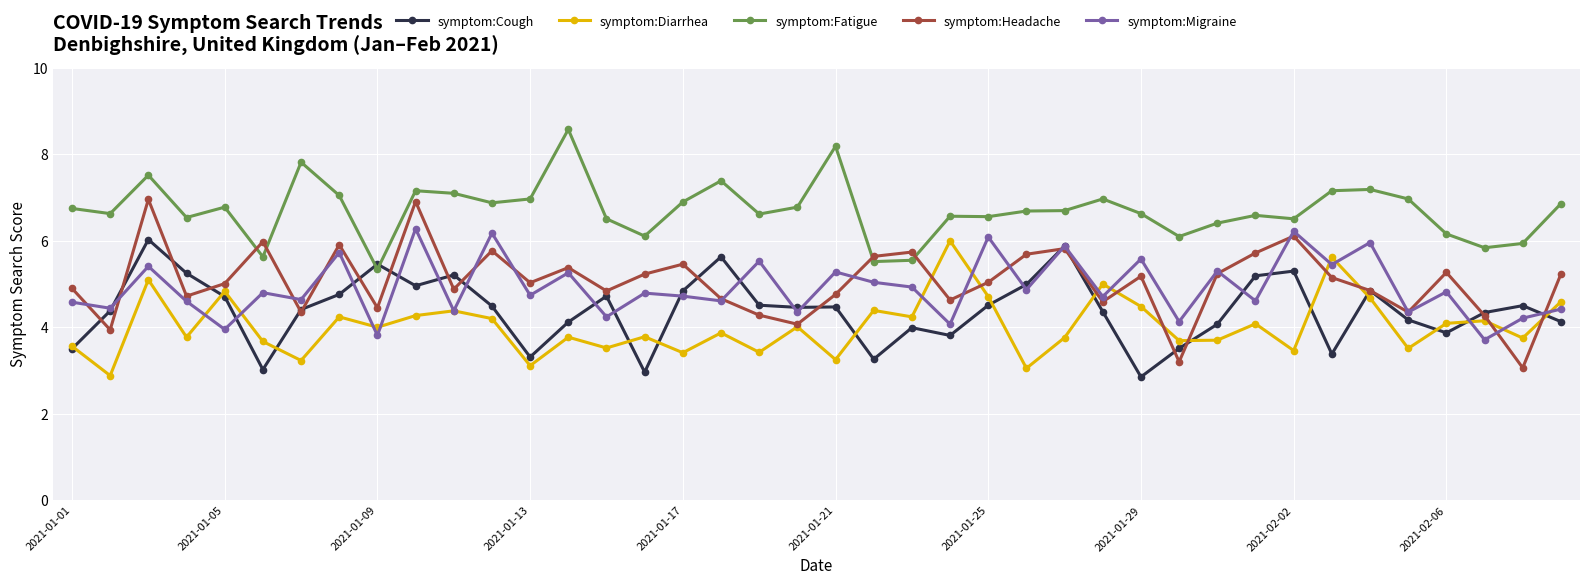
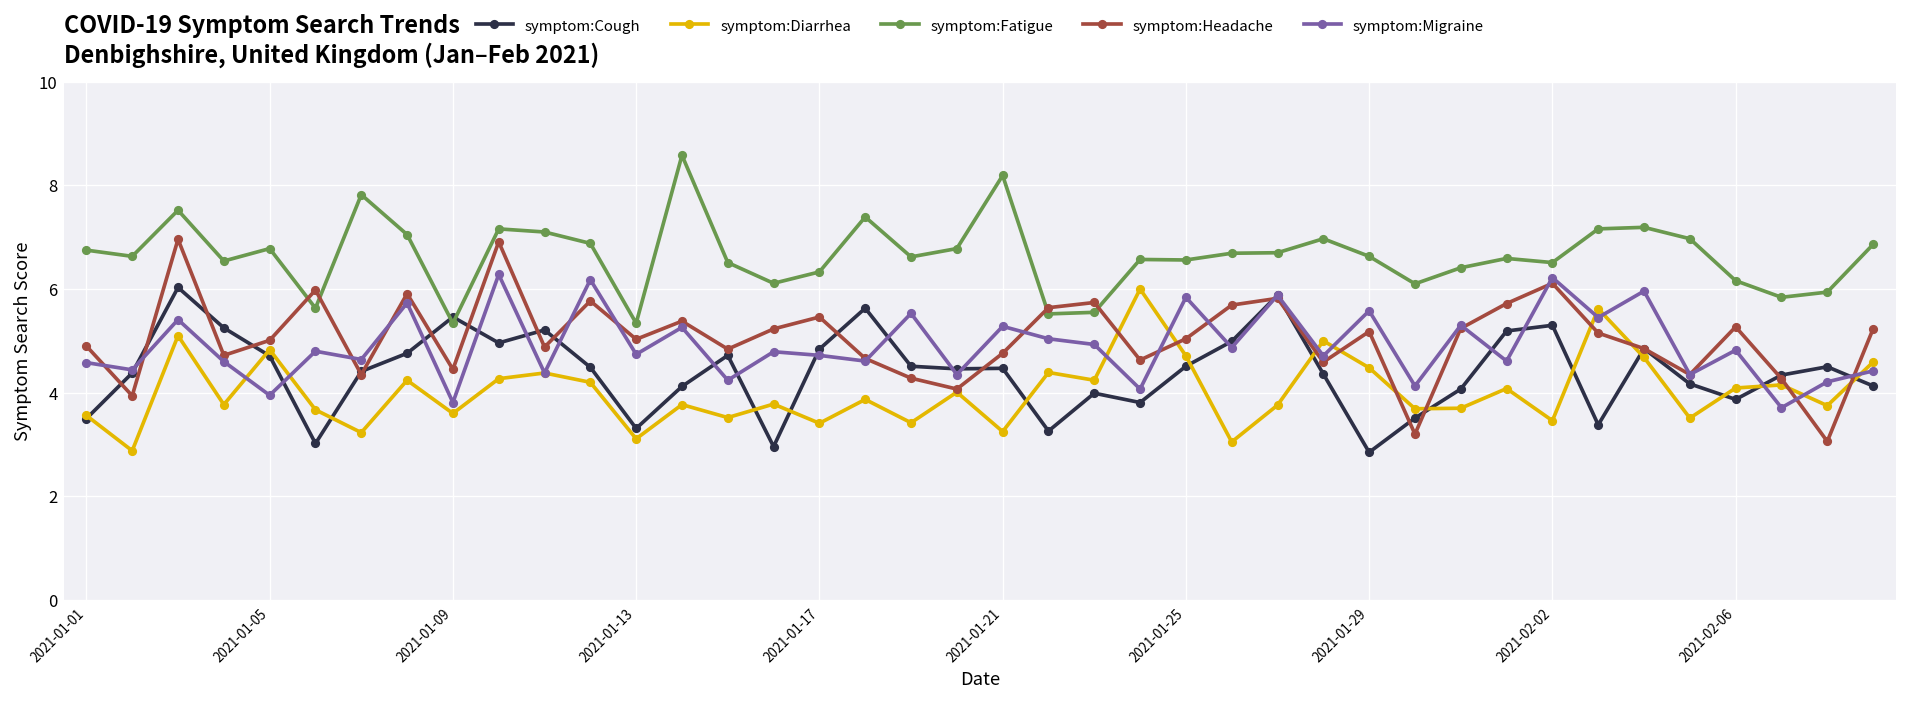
  {
    "symptom:Cough": {
      "2021-01-01": 3.5,
      "2021-01-05": 4.7,
      "2021-01-09": 5.5,
      "2021-01-13": 3.3,
      "2021-01-17": 4.8,
      "2021-01-21": 4.5,
      "2021-01-25": 4.5,
      "2021-01-29": 2.9,
      "2021-02-02": 5.3,
      "2021-02-06": 3.9
    },
    "symptom:Diarrhea": {
      "2021-01-01": 3.6,
      "2021-01-05": 4.8,
-     "2021-01-09": 4.0,
+     "2021-01-09": 3.6,
      "2021-01-13": 3.1,
      "2021-01-17": 3.4,
      "2021-01-21": 3.3,
      "2021-01-25": 4.7,
      "2021-01-29": 4.5,
      "2021-02-02": 3.5,
      "2021-02-06": 4.1
    },
    "symptom:Fatigue": {
      "2021-01-01": 6.8,
      "2021-01-05": 6.8,
      "2021-01-09": 5.3,
-     "2021-01-13": 7.0,
-     "2021-01-17": 6.9,
+     "2021-01-13": 5.3,
+     "2021-01-17": 6.3,
      "2021-01-21": 8.2,
      "2021-01-25": 6.6,
      "2021-01-29": 6.6,
      "2021-02-02": 6.5,
      "2021-02-06": 6.2
    },
    "symptom:Headache": {
      "2021-01-01": 4.9,
      "2021-01-05": 5.0,
      "2021-01-09": 4.5,
      "2021-01-13": 5.0,
      "2021-01-17": 5.5,
      "2021-01-21": 4.8,
      "2021-01-25": 5.0,
      "2021-01-29": 5.2,
      "2021-02-02": 6.1,
      "2021-02-06": 5.3
    },
    "symptom:Migraine": {
      "2021-01-01": 4.6,
      "2021-01-05": 4.0,
      "2021-01-09": 3.8,
      "2021-01-13": 4.7,
      "2021-01-17": 4.7,
      "2021-01-21": 5.3,
-     "2021-01-25": 6.1,
+     "2021-01-25": 5.8,
      "2021-01-29": 5.6,
      "2021-02-02": 6.2,
      "2021-02-06": 4.8
    }
  }
